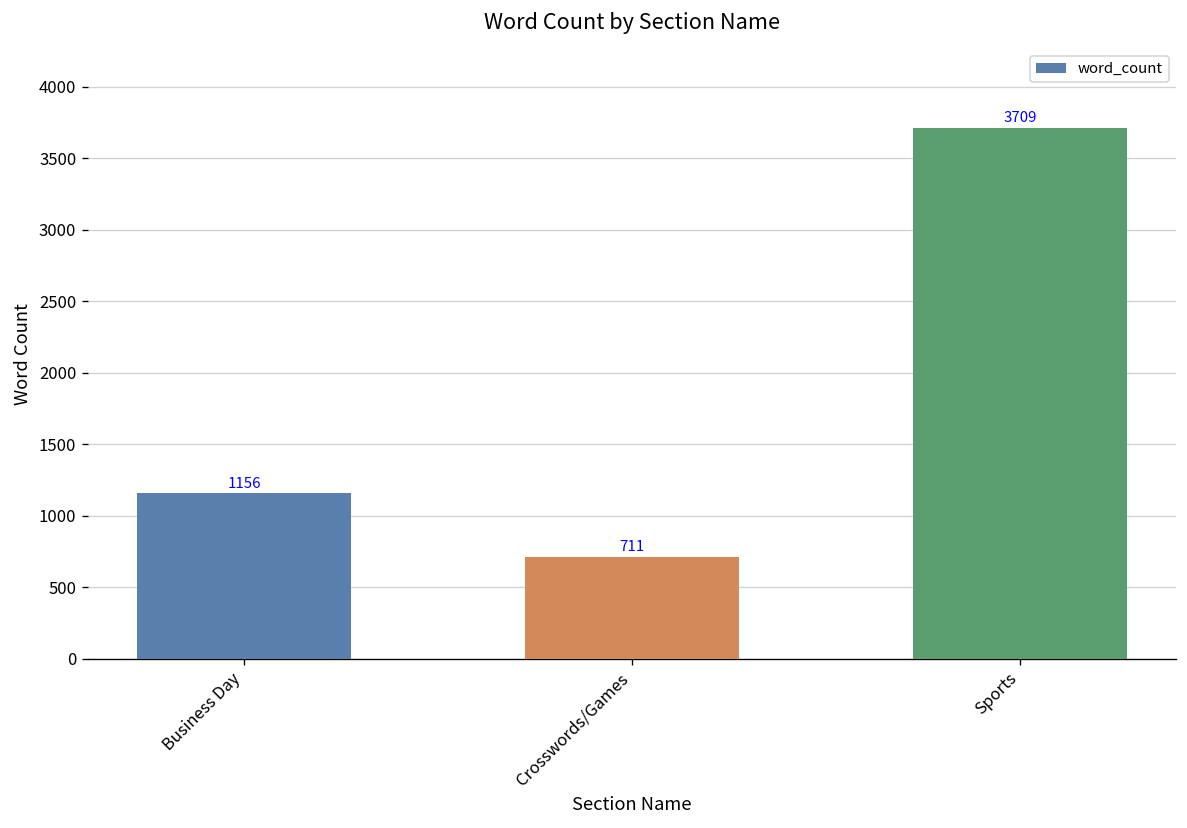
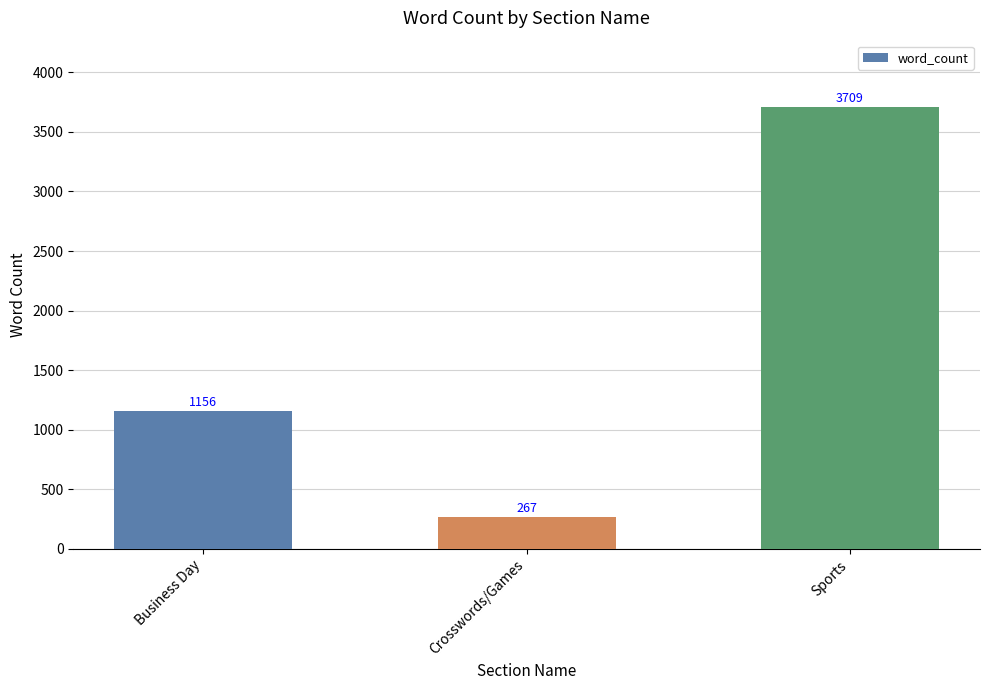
  {
    "Business Day": 1156,
-   "Crosswords/Games": 711,
+   "Crosswords/Games": 267,
    "Sports": 3709
  }
